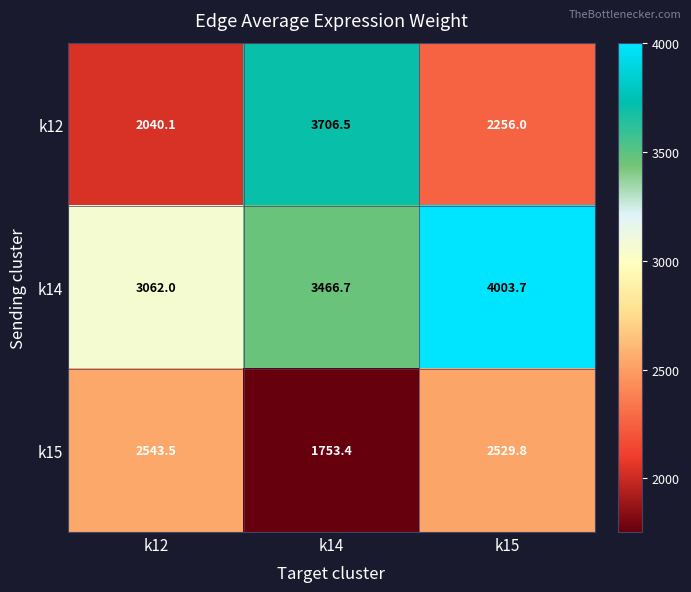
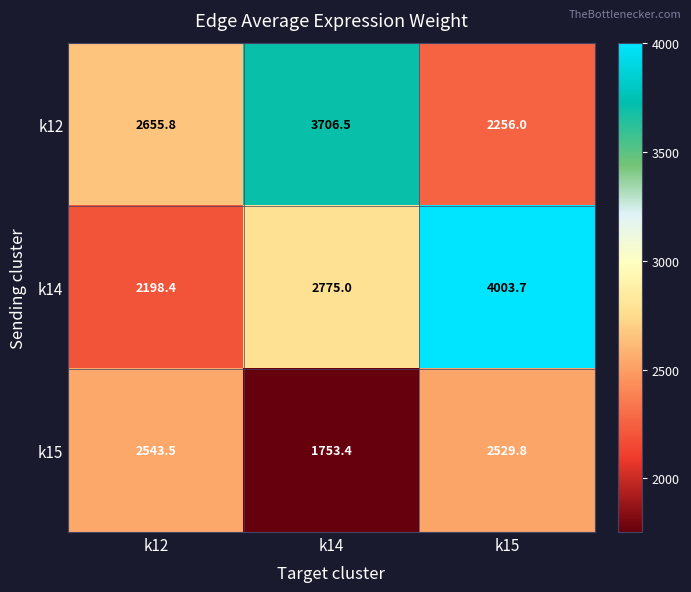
  {
    "k12": {
-     "k12": 2040.1,
+     "k12": 2655.8,
      "k14": 3706.5,
      "k15": 2256.0
    },
    "k14": {
-     "k12": 3062.0,
-     "k14": 3466.7,
+     "k12": 2198.4,
+     "k14": 2775.0,
      "k15": 4003.7
    },
    "k15": {
      "k12": 2543.5,
      "k14": 1753.4,
      "k15": 2529.8
    }
  }
